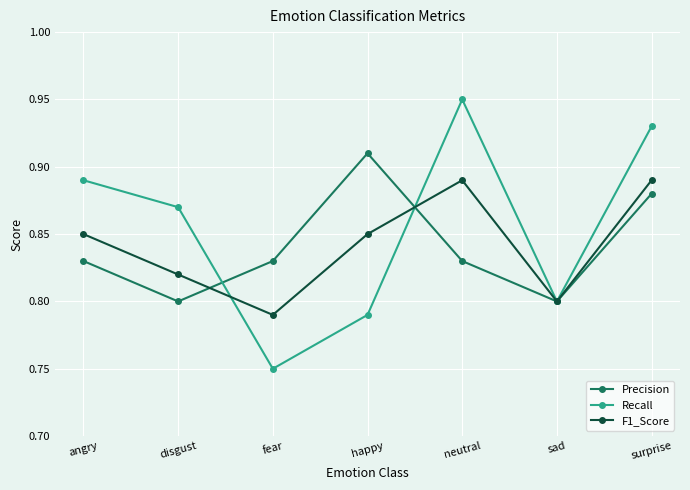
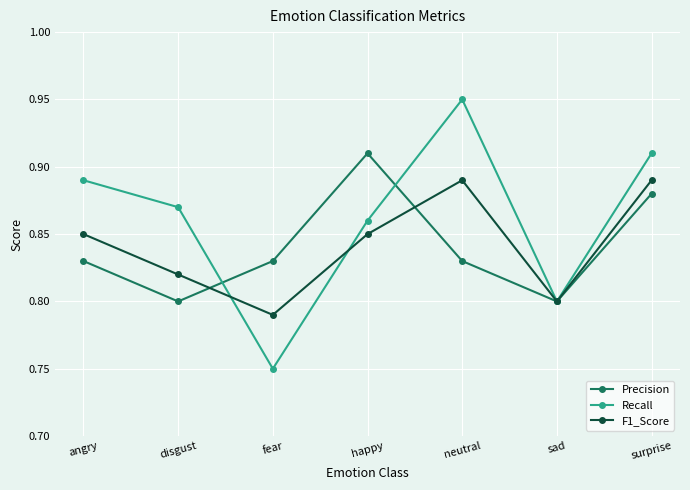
  {
    "Recall": {
      "angry": 0.89,
      "disgust": 0.87,
      "fear": 0.75,
-     "happy": 0.79,
+     "happy": 0.86,
      "neutral": 0.95,
-     "surprise": 0.93
+     "surprise": 0.91
    }
  }
